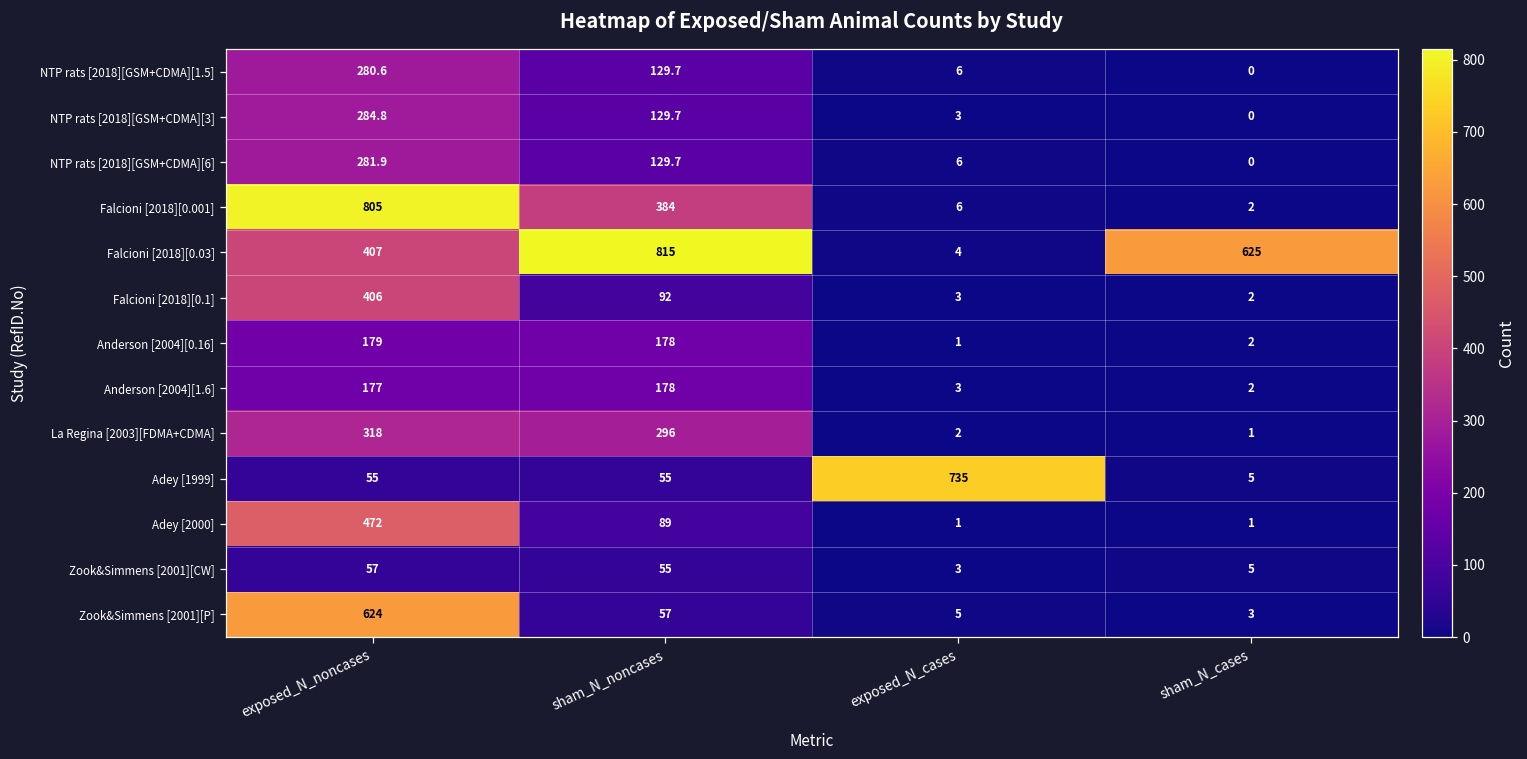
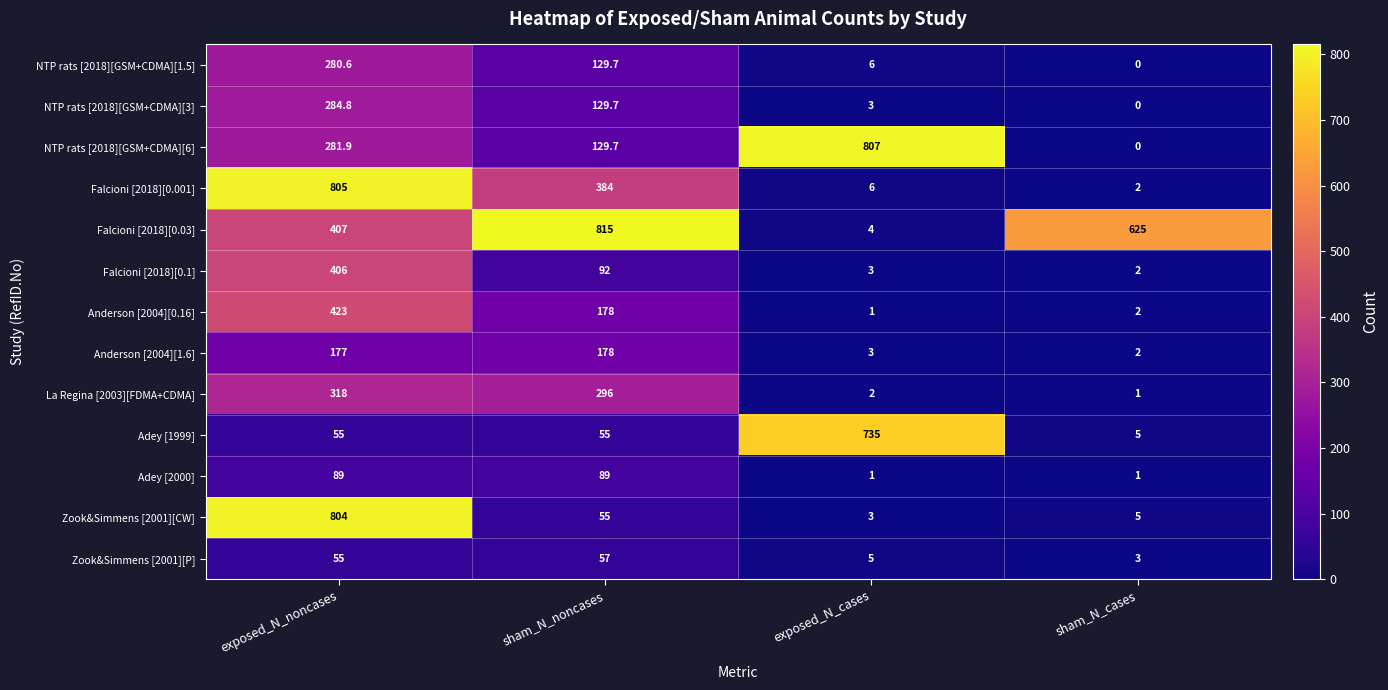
  {
    "NTP rats [2018][GSM+CDMA][1.5]": {
      "exposed_N_noncases": 280.6,
      "sham_N_noncases": 129.7,
      "exposed_N_cases": 6,
      "sham_N_cases": 0
    },
    "NTP rats [2018][GSM+CDMA][3]": {
      "exposed_N_noncases": 284.8,
      "sham_N_noncases": 129.7,
      "exposed_N_cases": 3,
      "sham_N_cases": 0
    },
    "NTP rats [2018][GSM+CDMA][6]": {
      "exposed_N_noncases": 281.9,
      "sham_N_noncases": 129.7,
-     "exposed_N_cases": 6,
+     "exposed_N_cases": 807,
      "sham_N_cases": 0
    },
    "Falcioni [2018][0.001]": {
      "exposed_N_noncases": 805,
      "sham_N_noncases": 384,
      "exposed_N_cases": 6,
      "sham_N_cases": 2
    },
    "Falcioni [2018][0.03]": {
      "exposed_N_noncases": 407,
      "sham_N_noncases": 815,
      "exposed_N_cases": 4,
      "sham_N_cases": 625
    },
    "Falcioni [2018][0.1]": {
      "exposed_N_noncases": 406,
      "sham_N_noncases": 92,
      "exposed_N_cases": 3,
      "sham_N_cases": 2
    },
    "Anderson [2004][0.16]": {
-     "exposed_N_noncases": 179,
+     "exposed_N_noncases": 423,
      "sham_N_noncases": 178,
      "exposed_N_cases": 1,
      "sham_N_cases": 2
    },
    "Anderson [2004][1.6]": {
      "exposed_N_noncases": 177,
      "sham_N_noncases": 178,
      "exposed_N_cases": 3,
      "sham_N_cases": 2
    },
    "La Regina [2003][FDMA+CDMA]": {
      "exposed_N_noncases": 318,
      "sham_N_noncases": 296,
      "exposed_N_cases": 2,
      "sham_N_cases": 1
    },
    "Adey [1999]": {
      "exposed_N_noncases": 55,
      "sham_N_noncases": 55,
      "exposed_N_cases": 735,
      "sham_N_cases": 5
    },
    "Adey [2000]": {
-     "exposed_N_noncases": 472,
+     "exposed_N_noncases": 89,
      "sham_N_noncases": 89,
      "exposed_N_cases": 1,
      "sham_N_cases": 1
    },
    "Zook&Simmens [2001][CW]": {
-     "exposed_N_noncases": 57,
+     "exposed_N_noncases": 804,
      "sham_N_noncases": 55,
      "exposed_N_cases": 3,
      "sham_N_cases": 5
    },
    "Zook&Simmens [2001][P]": {
-     "exposed_N_noncases": 624,
+     "exposed_N_noncases": 55,
      "sham_N_noncases": 57,
      "exposed_N_cases": 5,
      "sham_N_cases": 3
    }
  }
